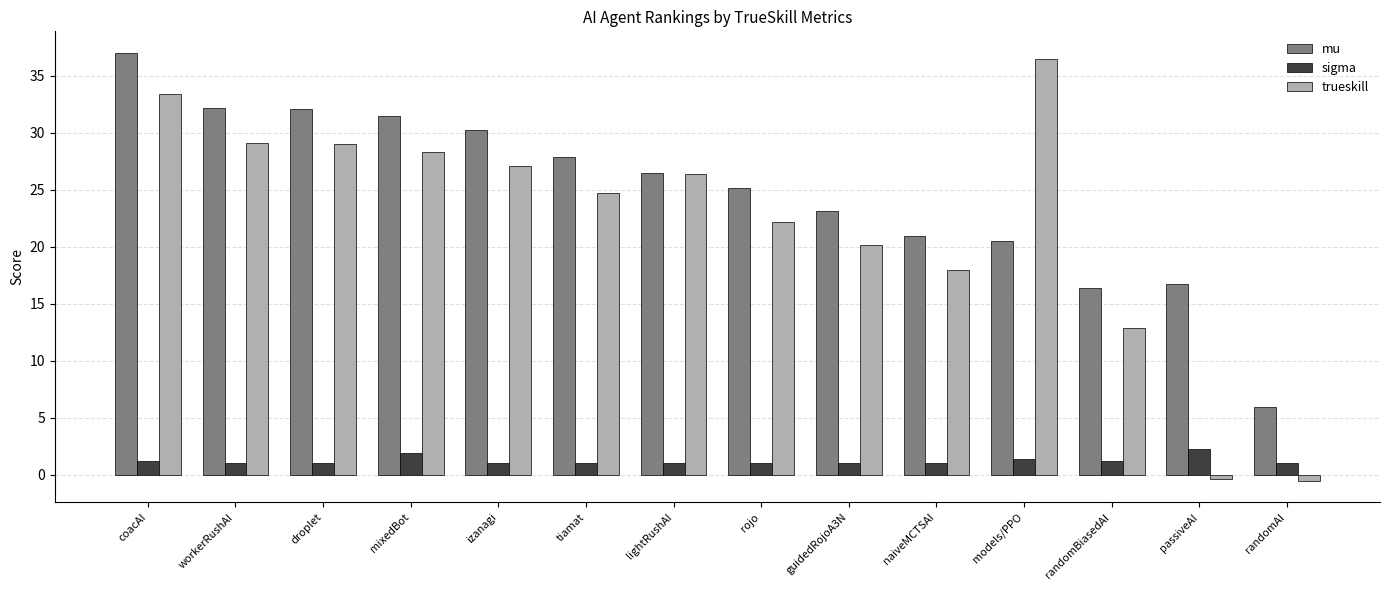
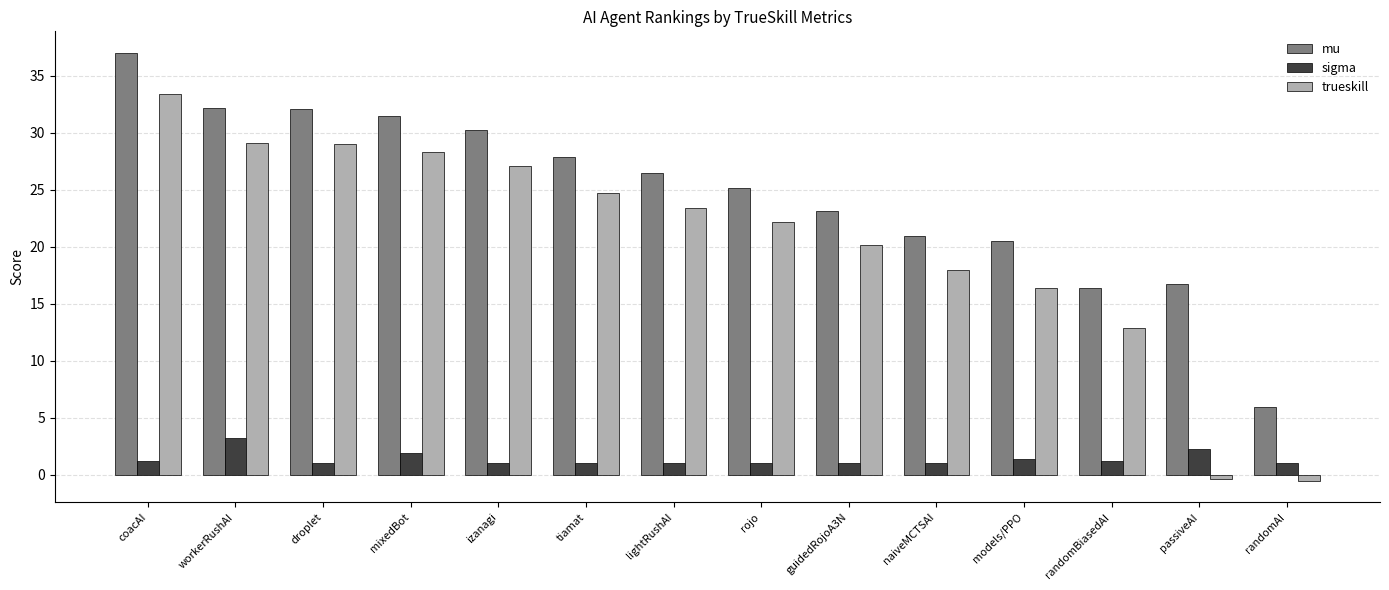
  {
    "mu": {
      "coacAI": 37.0,
      "workerRushAI": 32.2,
      "droplet": 32.0,
      "mixedBot": 31.5,
      "izanagi": 30.3,
      "tiamat": 27.8,
      "lightRushAI": 26.4,
      "rojo": 25.2,
      "guidedRojoA3N": 23.1,
      "naiveMCTSAI": 20.9,
      "models/PPO": 20.5,
      "randomBiasedAI": 16.4,
      "passiveAI": 16.7,
      "randomAI": 5.9
    },
    "sigma": {
      "coacAI": 1.2,
-     "workerRushAI": 1.0,
+     "workerRushAI": 3.2,
      "droplet": 1.0,
      "mixedBot": 1.9,
      "izanagi": 1.0,
      "tiamat": 1.0,
      "lightRushAI": 1.0,
      "rojo": 1.0,
      "guidedRojoA3N": 1.0,
      "naiveMCTSAI": 1.0,
      "models/PPO": 1.4,
      "randomBiasedAI": 1.2,
      "passiveAI": 2.2,
      "randomAI": 1.0
    },
    "trueskill": {
      "coacAI": 33.4,
      "workerRushAI": 29.1,
      "droplet": 29.0,
      "mixedBot": 28.3,
      "izanagi": 27.1,
      "tiamat": 24.7,
-     "lightRushAI": 26.3,
+     "lightRushAI": 23.4,
      "rojo": 22.2,
      "guidedRojoA3N": 20.2,
      "naiveMCTSAI": 17.9,
-     "models/PPO": 36.4,
+     "models/PPO": 16.4,
      "randomBiasedAI": 12.8,
      "passiveAI": -0.4,
      "randomAI": -0.5
    }
  }
